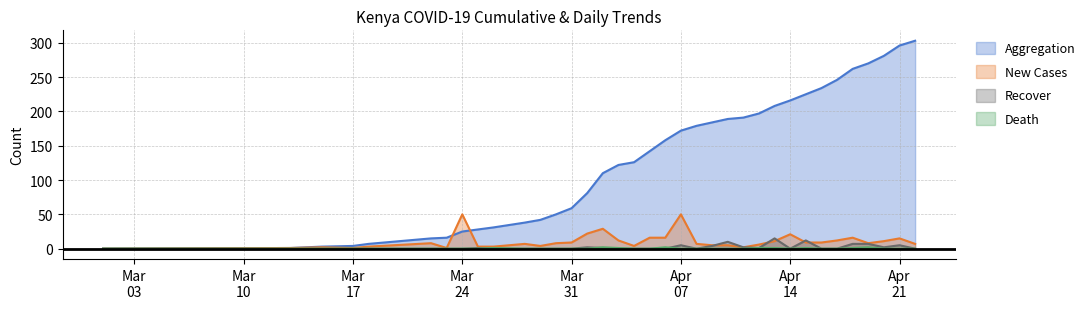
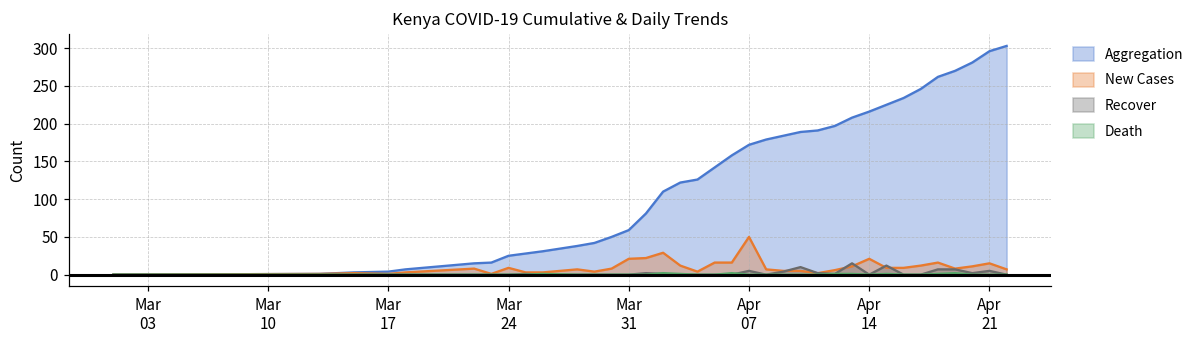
  {
    "New Cases": {
-     "Mar 24": 50,
-     "Mar 31": 10,
+     "Mar 24": 10,
+     "Mar 31": 20,
      "Apr 07": 50,
      "Apr 14": 20,
      "Apr 21": 20
    }
  }
